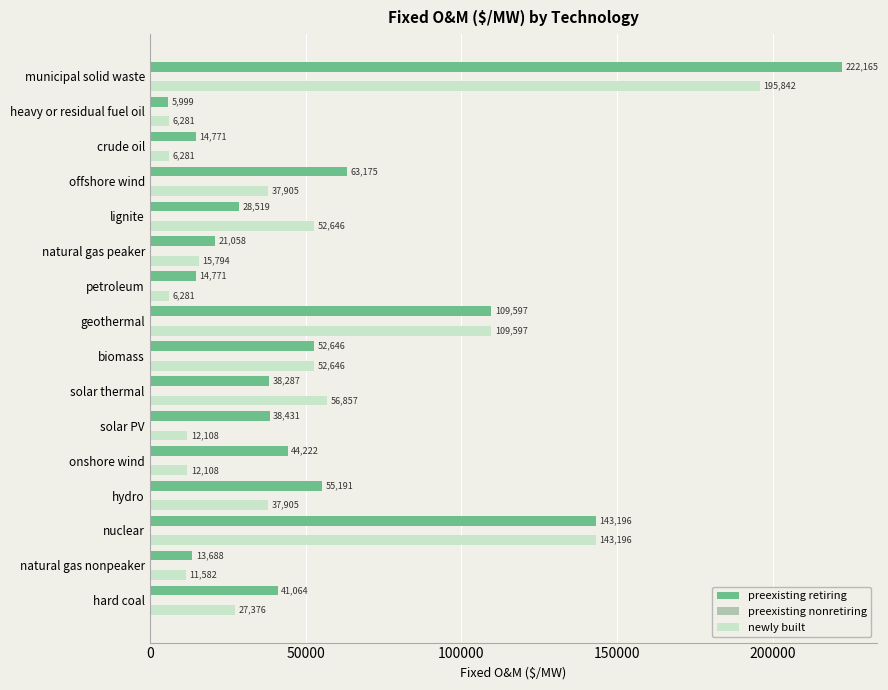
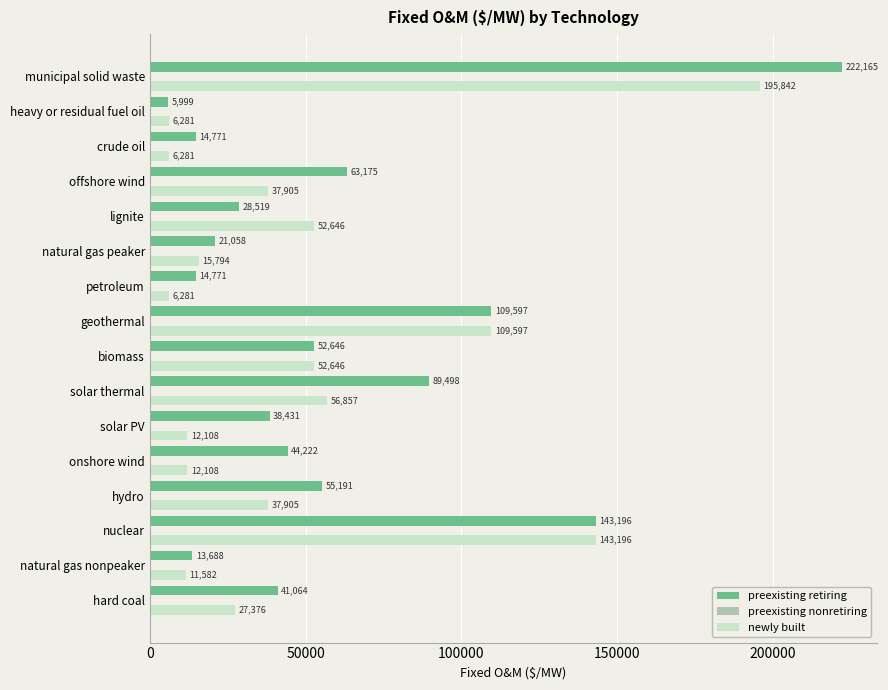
  {
    "preexisting retiring": {
      "municipal solid waste": "222,165",
      "heavy or residual fuel oil": "5,999",
      "crude oil": "14,771",
      "offshore wind": "63,175",
      "lignite": "28,519",
      "natural gas peaker": "21,058",
      "petroleum": "14,771",
      "geothermal": "109,597",
      "biomass": "52,646",
-     "solar thermal": "38,287",
+     "solar thermal": "89,498",
      "solar PV": "38,431",
      "onshore wind": "44,222",
      "hydro": "55,191",
      "nuclear": "143,196",
      "natural gas nonpeaker": "13,688",
      "hard coal": "41,064"
    }
  }
